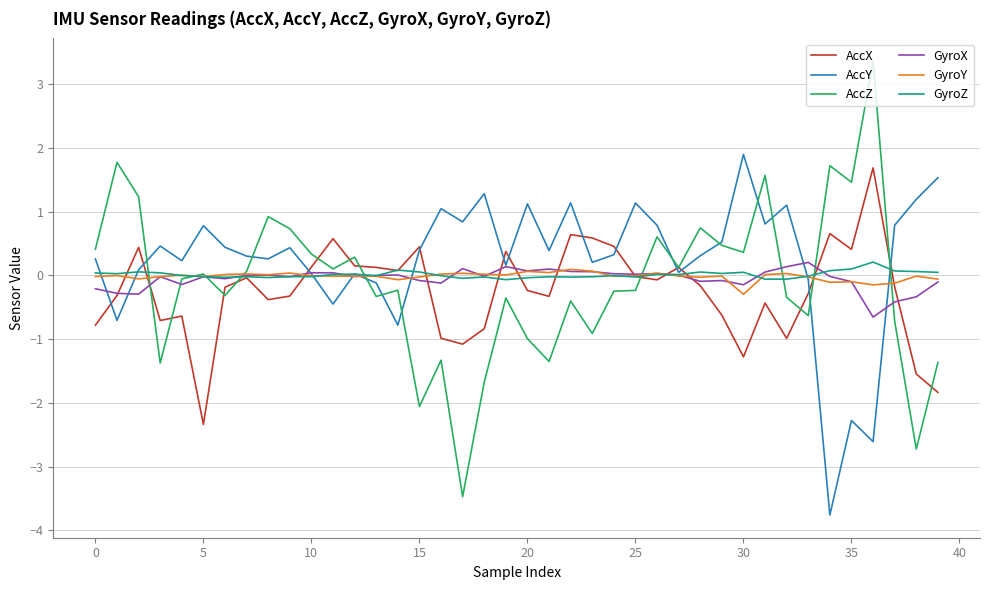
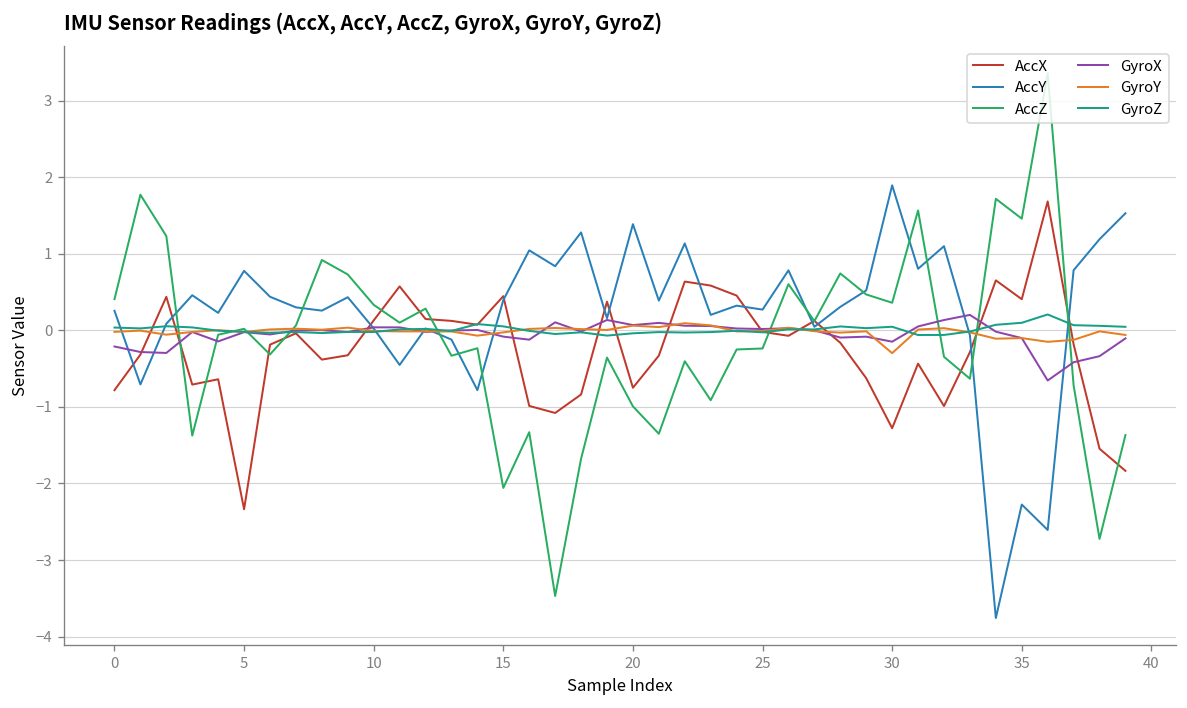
  {
    "AccX": {
      "0": -0.8,
      "5": -2.3,
      "10": 0.1,
      "15": 0.4,
-     "20": -0.2,
+     "20": -0.7,
      "30": -1.3,
      "35": 0.4
    },
    "AccY": {
      "0": 0.3,
      "5": 0.8,
      "15": 0.4,
-     "20": 1.1,
-     "25": 1.1,
+     "20": 1.4,
+     "25": 0.3,
      "30": 1.9,
      "35": -2.3
    },
    "GyroX": {
      "0": -0.2,
      "15": -0.1,
      "30": -0.1
    },
    "GyroY": {
      "0": 0.0,
      "15": 0.0,
      "30": -0.3
    }
  }
